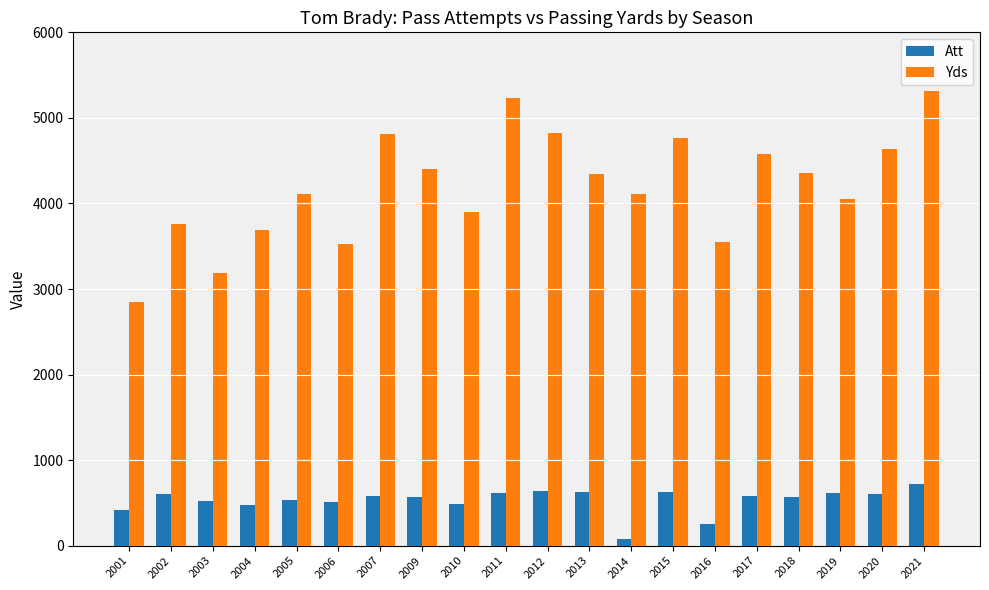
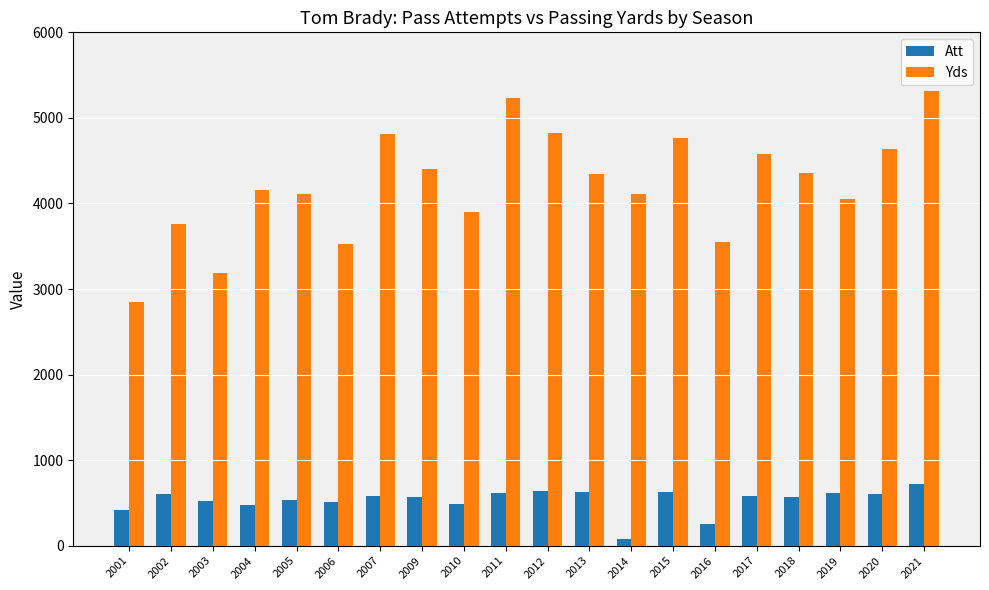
  {
    "Att": {
      "2001": 400,
      "2002": 600,
      "2003": 500,
      "2004": 500,
      "2005": 500,
      "2006": 500,
      "2007": 600,
      "2009": 600,
      "2010": 500,
      "2011": 600,
      "2012": 600,
      "2013": 600,
      "2014": 100,
      "2015": 600,
      "2016": 300,
      "2017": 600,
      "2018": 600,
      "2019": 600,
      "2020": 600,
      "2021": 700
    },
    "Yds": {
      "2001": 2800,
      "2002": 3800,
      "2003": 3200,
-     "2004": 3700,
+     "2004": 4200,
      "2005": 4100,
      "2006": 3500,
      "2007": 4800,
      "2009": 4400,
      "2010": 3900,
      "2011": 5200,
      "2012": 4800,
      "2013": 4300,
      "2014": 4100,
      "2015": 4800,
      "2016": 3600,
      "2017": 4600,
      "2018": 4400,
      "2019": 4100,
      "2020": 4600,
      "2021": 5300
    }
  }
